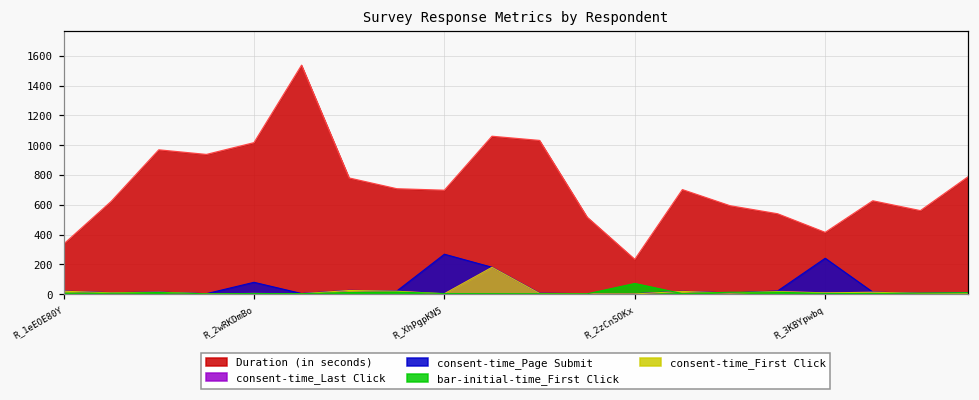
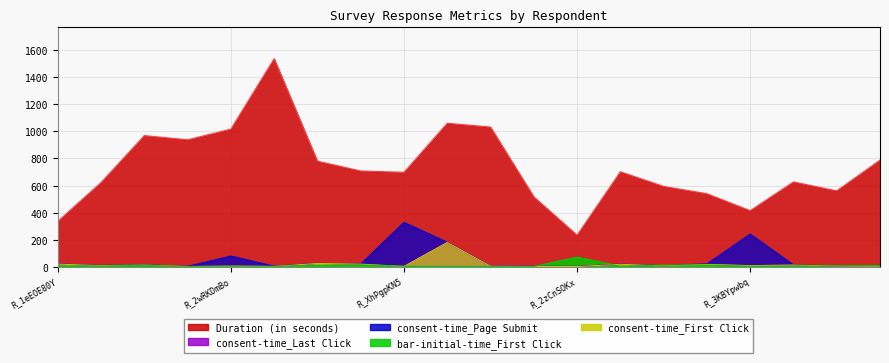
  {
    "Duration (in seconds)": {
      "R_1eEOE80Y": 340,
      "R_2wRKDmBo": 1020,
      "R_XhPgpKN5": 700,
      "R_2zCnSOKx": 230,
      "R_3KBYpwbq": 420
    },
    "consent-time_Page Submit": {
      "R_2wRKDmBo": 80,
-     "R_XhPgpKN5": 270,
+     "R_XhPgpKN5": 330,
      "R_3KBYpwbq": 240
    },
    "bar-initial-time_First Click": {
      "R_2zCnSOKx": 70
    }
  }
